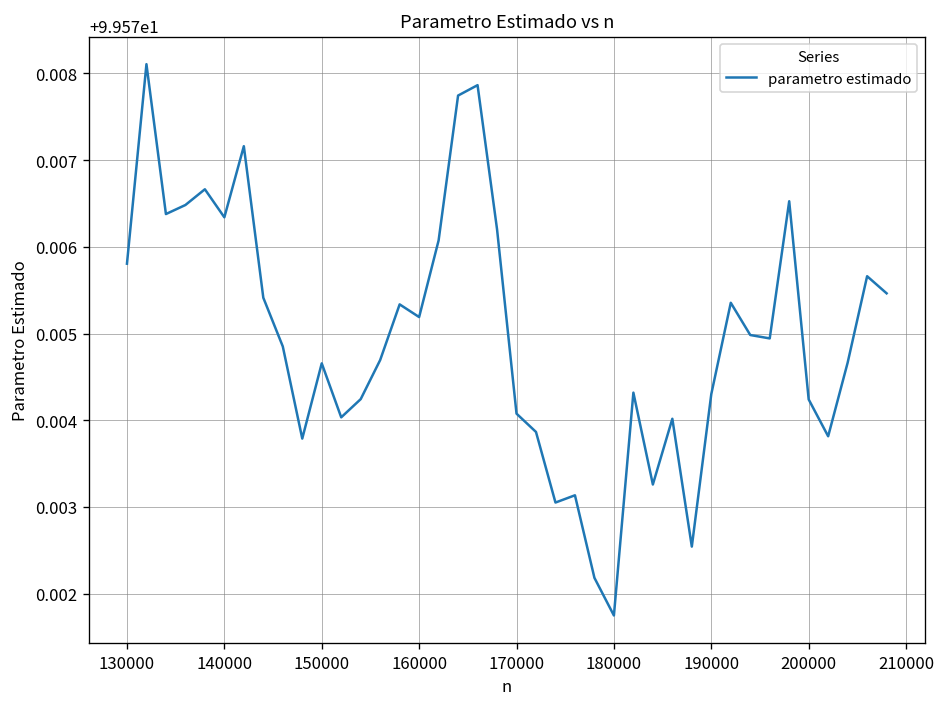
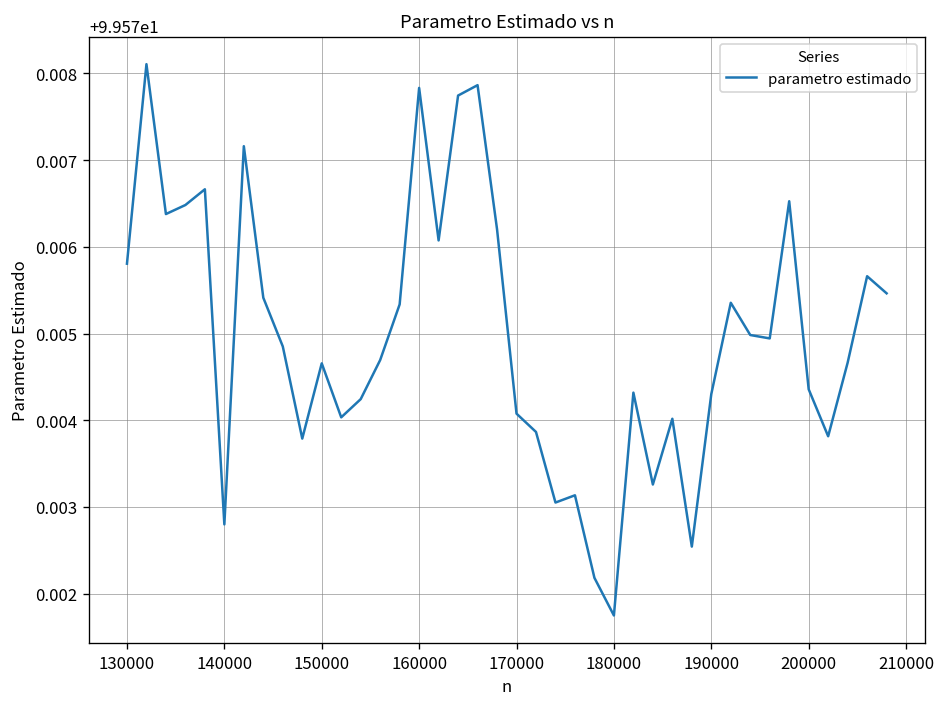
  {
    "130000": 99.5758,
-   "140000": 99.5763,
+   "140000": 99.5728,
    "150000": 99.5747,
-   "160000": 99.5752,
+   "160000": 99.5778,
    "170000": 99.5741,
    "180000": 99.5717,
    "190000": 99.5743,
-   "200000": 99.5742
+   "200000": 99.5744
  }
